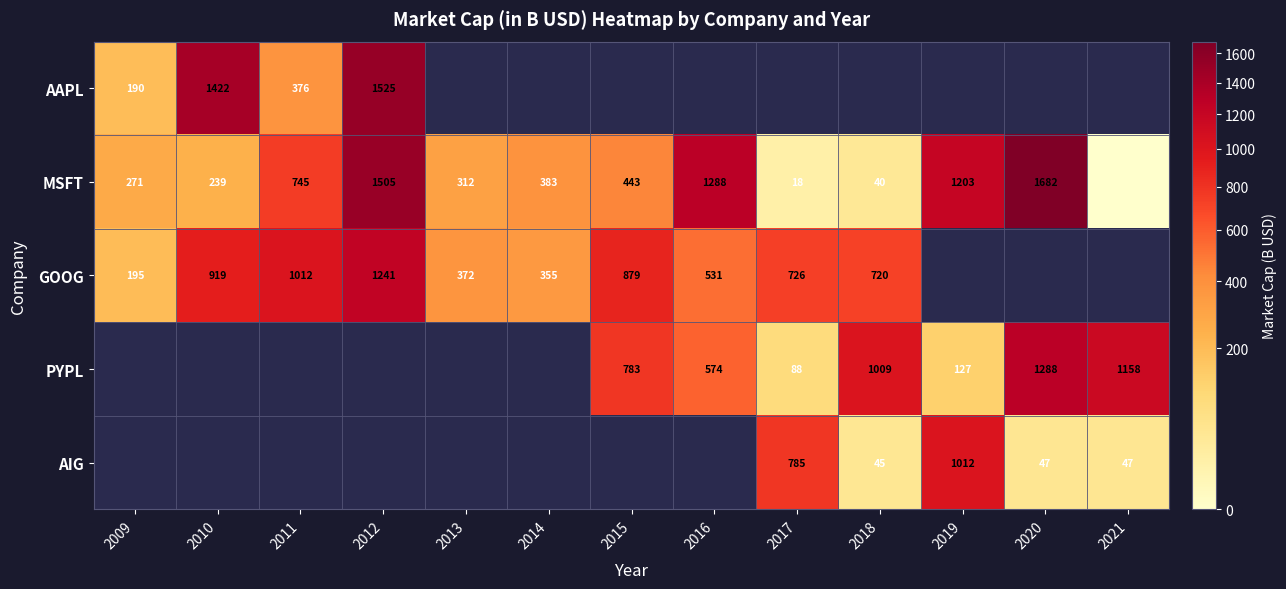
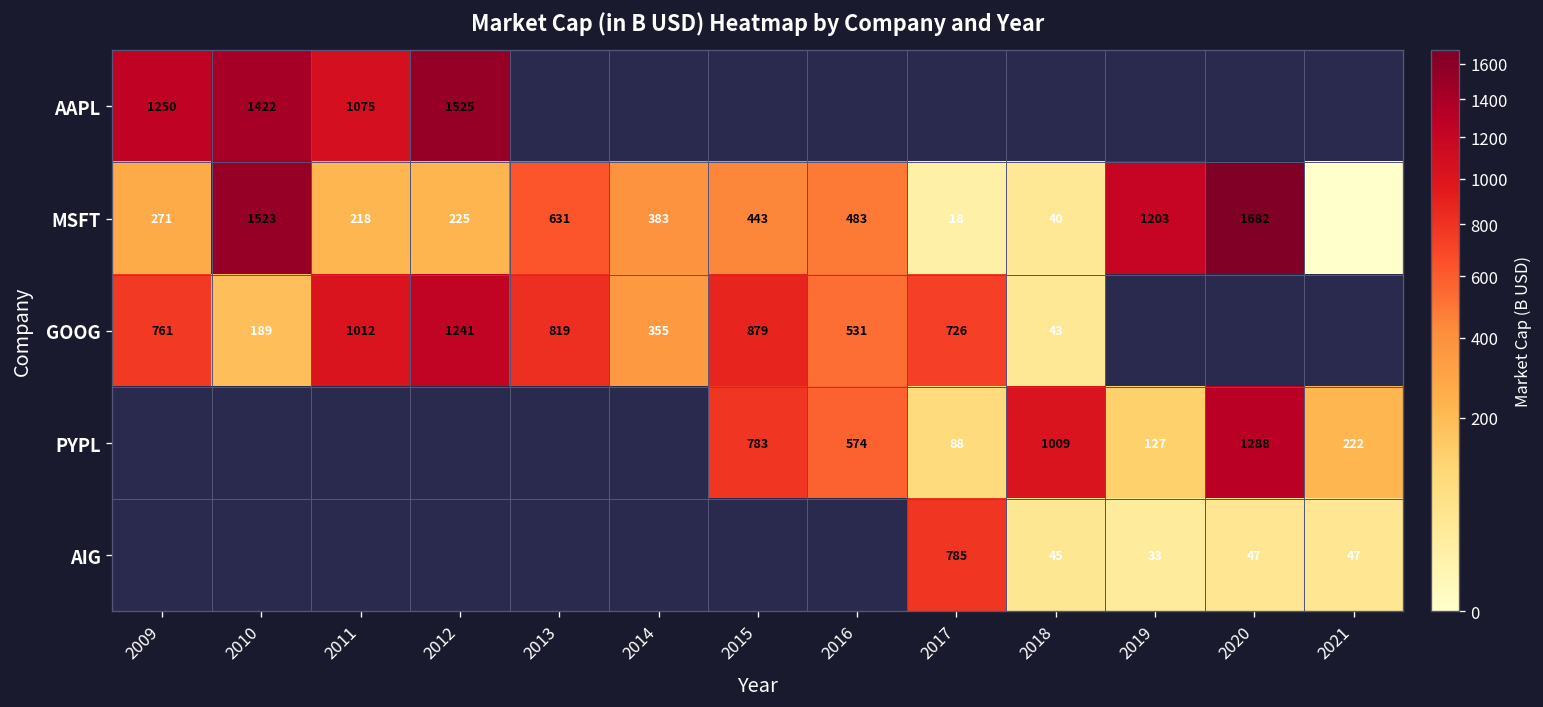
  {
    "AAPL": {
-     "2009": 190,
+     "2009": 1250,
      "2010": 1422,
-     "2011": 376,
+     "2011": 1075,
      "2012": 1525
    },
    "MSFT": {
      "2009": 271,
-     "2010": 239,
-     "2011": 745,
-     "2012": 1505,
-     "2013": 312,
+     "2010": 1523,
+     "2011": 218,
+     "2012": 225,
+     "2013": 631,
      "2014": 383,
      "2015": 443,
-     "2016": 1288,
+     "2016": 483,
      "2017": 18,
      "2018": 40,
      "2019": 1203,
      "2020": 1682
    },
    "GOOG": {
-     "2009": 195,
-     "2010": 919,
+     "2009": 761,
+     "2010": 189,
      "2011": 1012,
      "2012": 1241,
-     "2013": 372,
+     "2013": 819,
      "2014": 355,
      "2015": 879,
      "2016": 531,
      "2017": 726,
-     "2018": 720
+     "2018": 43
    },
    "PYPL": {
      "2015": 783,
      "2016": 574,
      "2017": 88,
      "2018": 1009,
      "2019": 127,
      "2020": 1288,
-     "2021": 1158
+     "2021": 222
    },
    "AIG": {
      "2017": 785,
      "2018": 45,
-     "2019": 1012,
+     "2019": 33,
      "2020": 47,
      "2021": 47
    }
  }
